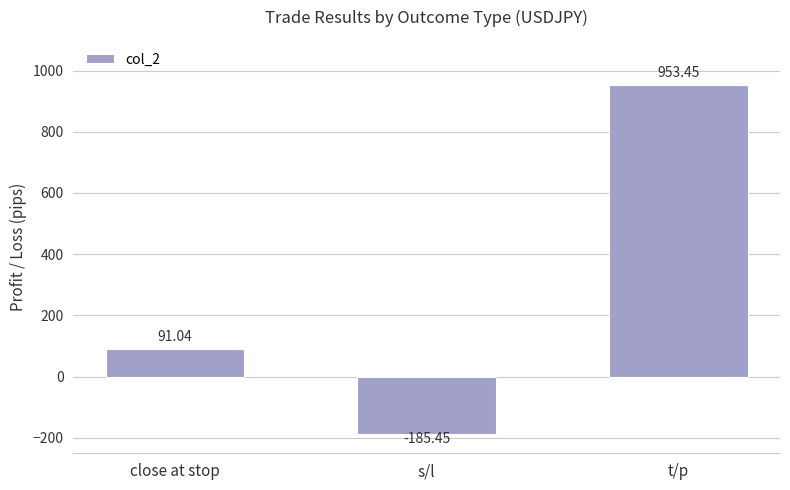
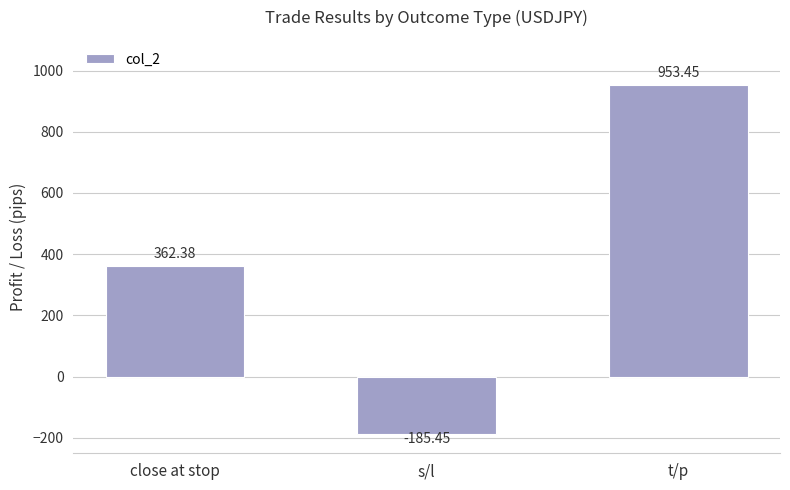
  {
-   "close at stop": 91.04,
+   "close at stop": 362.38,
    "s/l": -185.45,
    "t/p": 953.45
  }
